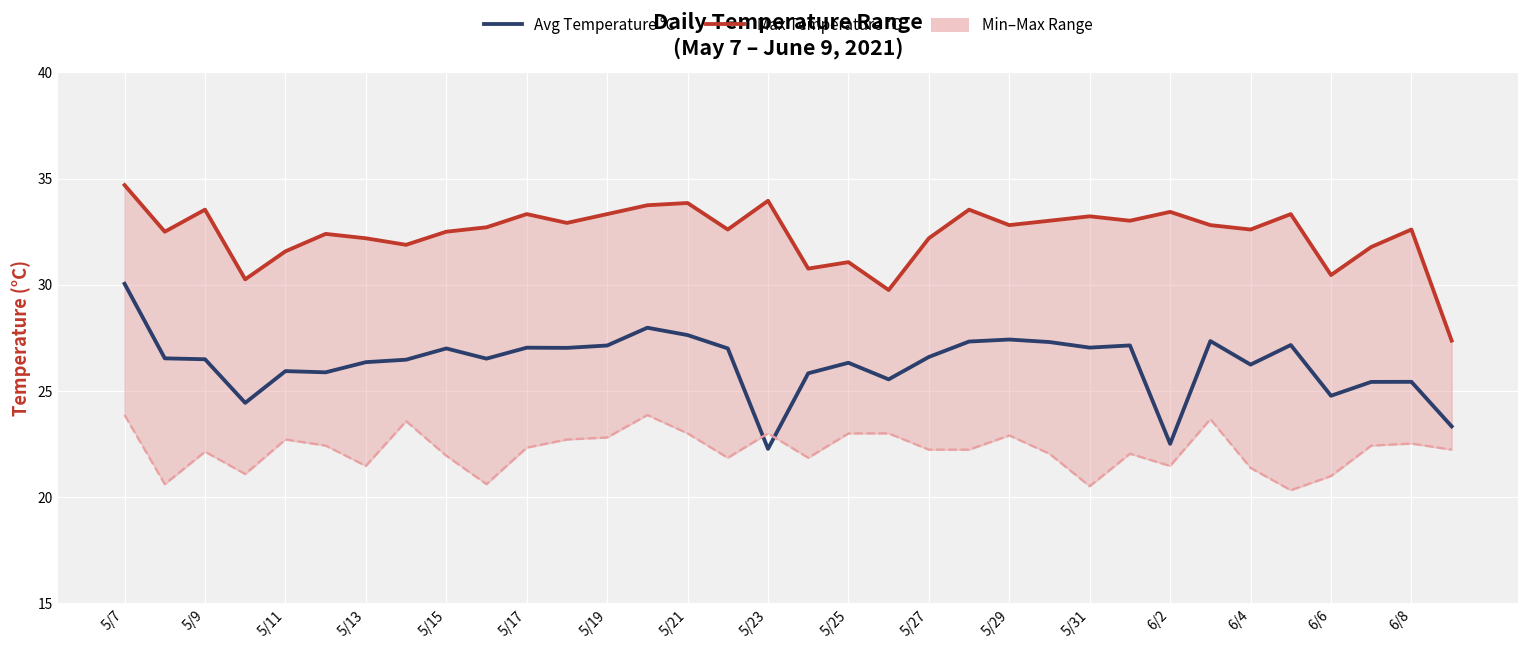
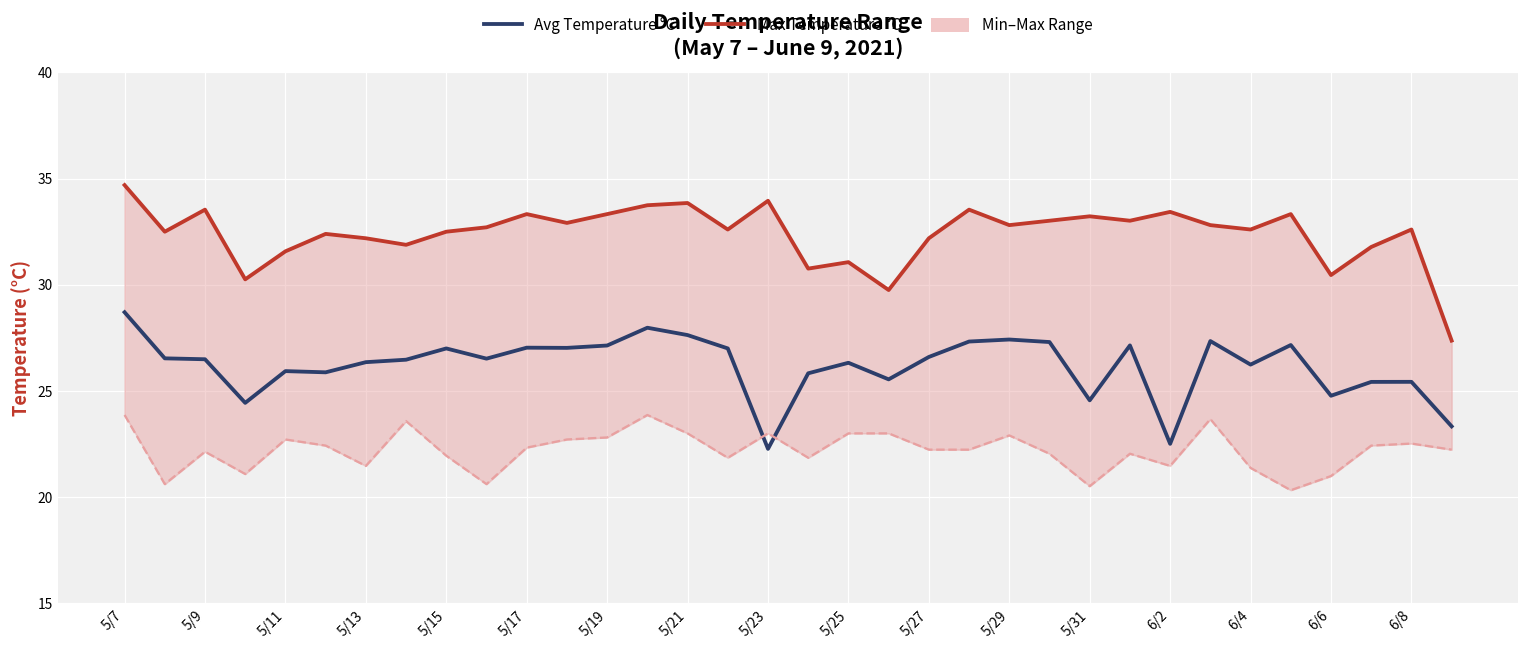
  {
    "Avg Temperature °C": {
-     "5/7": 30.0,
+     "5/7": 28.7,
      "5/9": 26.5,
      "5/11": 25.9,
      "5/13": 26.4,
      "5/15": 27.0,
      "5/17": 27.0,
      "5/19": 27.1,
      "5/21": 27.6,
      "5/23": 22.3,
      "5/25": 26.3,
      "5/27": 26.6,
      "5/29": 27.4,
-     "5/31": 27.0,
+     "5/31": 24.6,
      "6/2": 22.5,
      "6/4": 26.2,
      "6/6": 24.8,
      "6/8": 25.4
    }
  }
